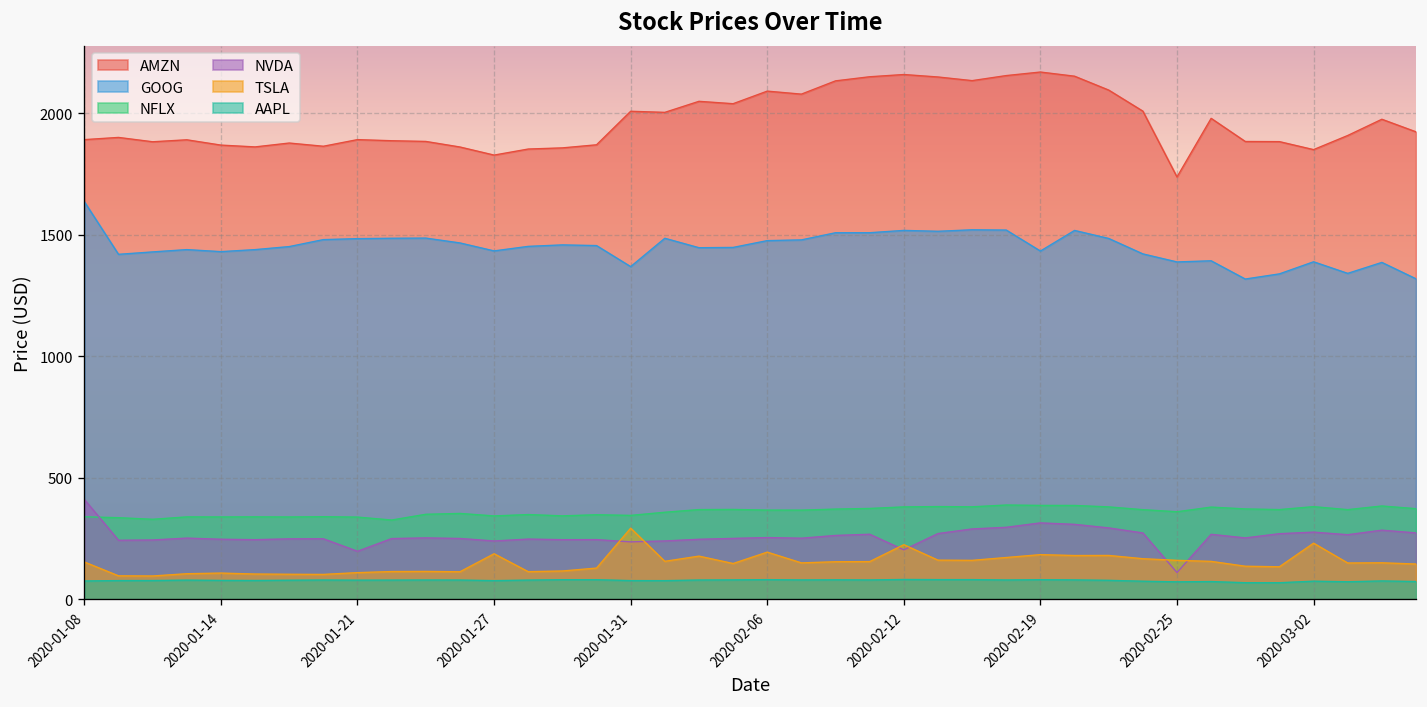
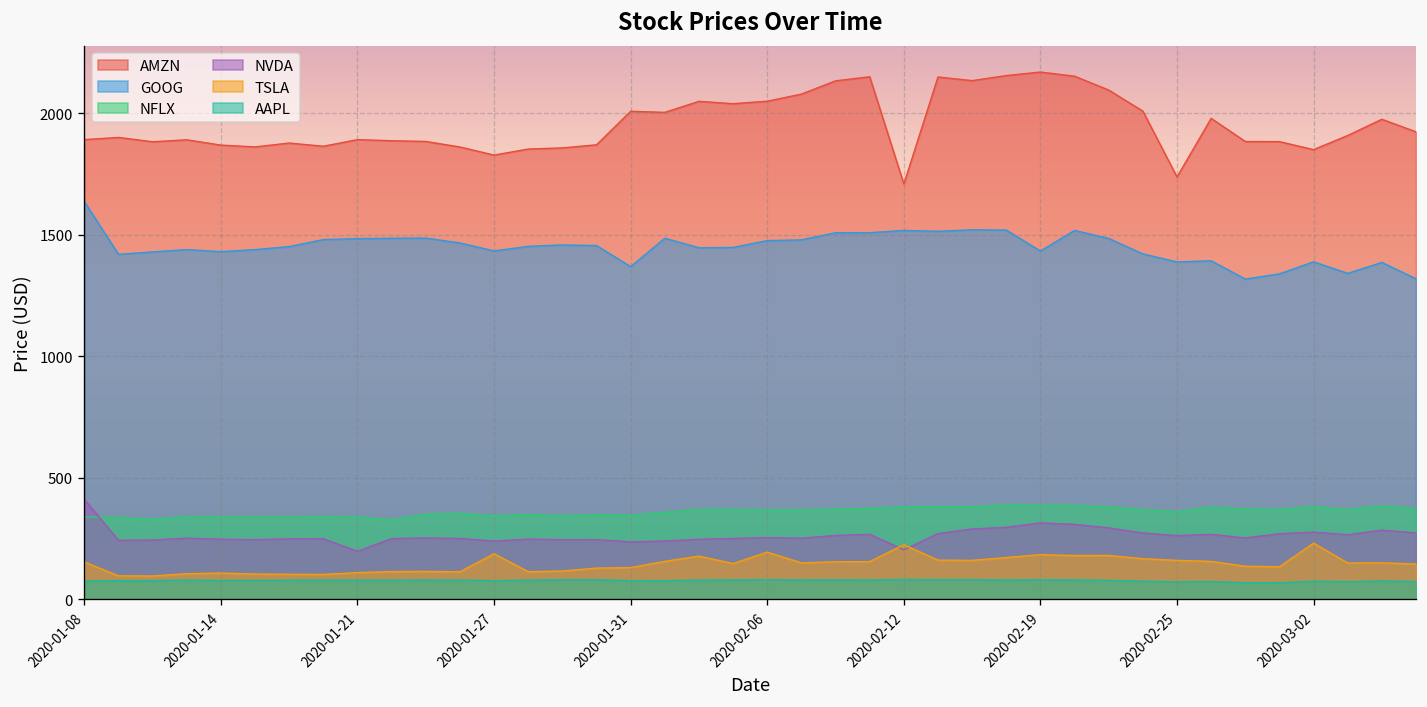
  {
    "AMZN": {
      "2020-01-08": 1890,
      "2020-01-14": 1870,
      "2020-01-21": 1890,
      "2020-01-27": 1830,
      "2020-01-31": 2010,
-     "2020-02-06": 2090,
-     "2020-02-12": 2160,
+     "2020-02-06": 2050,
+     "2020-02-12": 1710,
      "2020-02-19": 2170,
      "2020-02-25": 1740,
      "2020-03-02": 1850
    },
    "GOOG": {
      "2020-01-08": 1640,
      "2020-01-14": 1430,
      "2020-01-21": 1480,
      "2020-01-27": 1430,
      "2020-01-31": 1370,
      "2020-02-06": 1480,
      "2020-02-12": 1520,
      "2020-02-19": 1430,
      "2020-02-25": 1390,
      "2020-03-02": 1390
    },
    "NVDA": {
      "2020-01-08": 410,
      "2020-01-14": 250,
      "2020-01-21": 200,
      "2020-01-27": 240,
      "2020-01-31": 240,
      "2020-02-06": 250,
      "2020-02-12": 200,
      "2020-02-19": 310,
-     "2020-02-25": 110,
+     "2020-02-25": 260,
      "2020-03-02": 280
    },
    "TSLA": {
      "2020-01-08": 150,
      "2020-01-14": 110,
      "2020-01-21": 110,
      "2020-01-27": 190,
-     "2020-01-31": 290,
+     "2020-01-31": 130,
      "2020-02-06": 190,
      "2020-02-12": 220,
      "2020-02-19": 180,
      "2020-02-25": 160,
      "2020-03-02": 230
    }
  }
